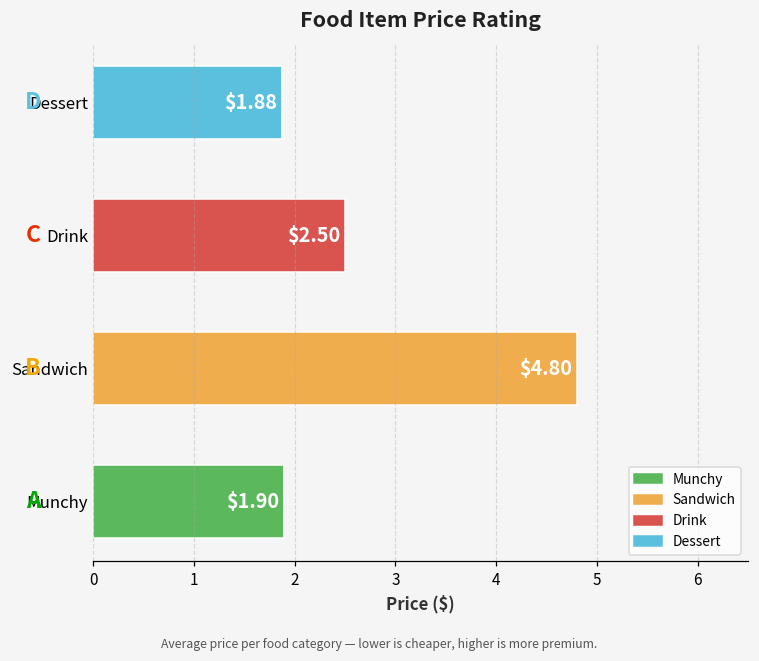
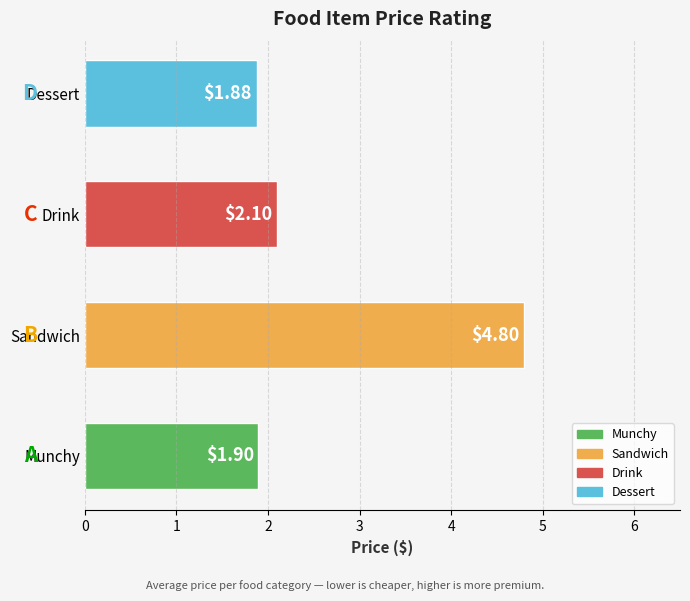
  {
    "Dessert": "$1.88",
-   "Drink": "$2.50",
+   "Drink": "$2.10",
    "Sandwich": "$4.80",
    "Munchy": "$1.90"
  }
